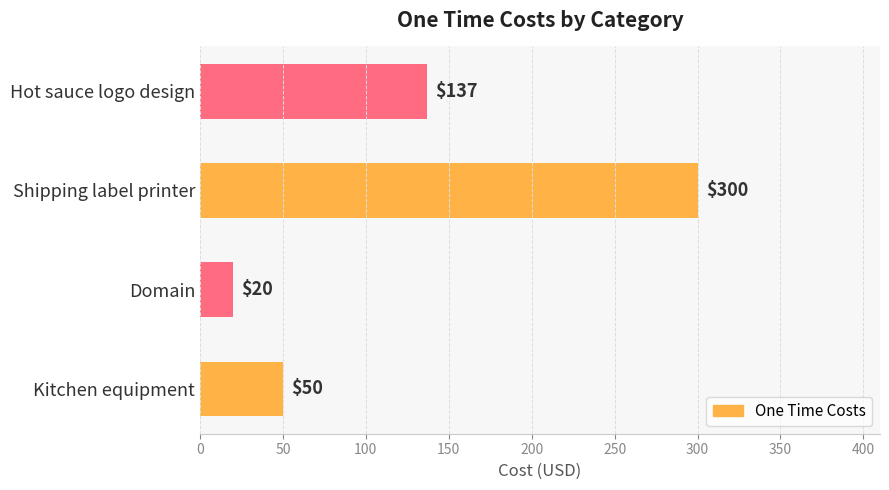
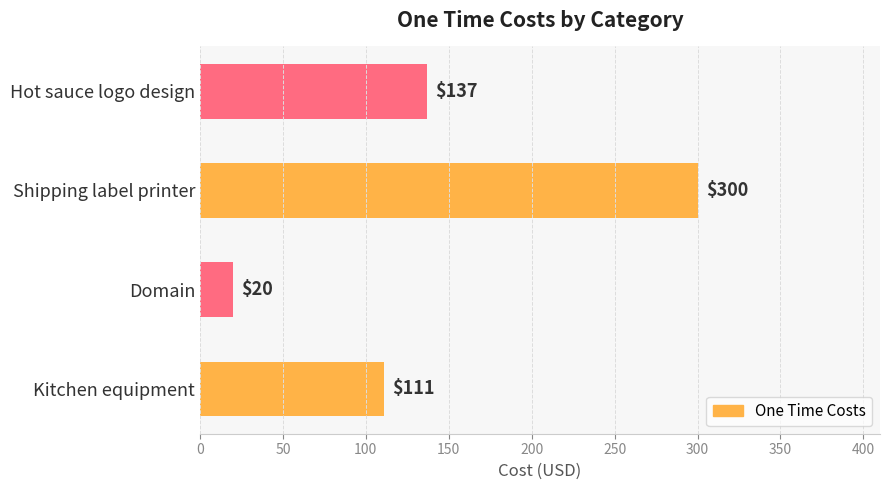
  {
    "Hot sauce logo design": "$137",
    "Shipping label printer": "$300",
    "Domain": "$20",
-   "Kitchen equipment": "$50"
+   "Kitchen equipment": "$111"
  }
